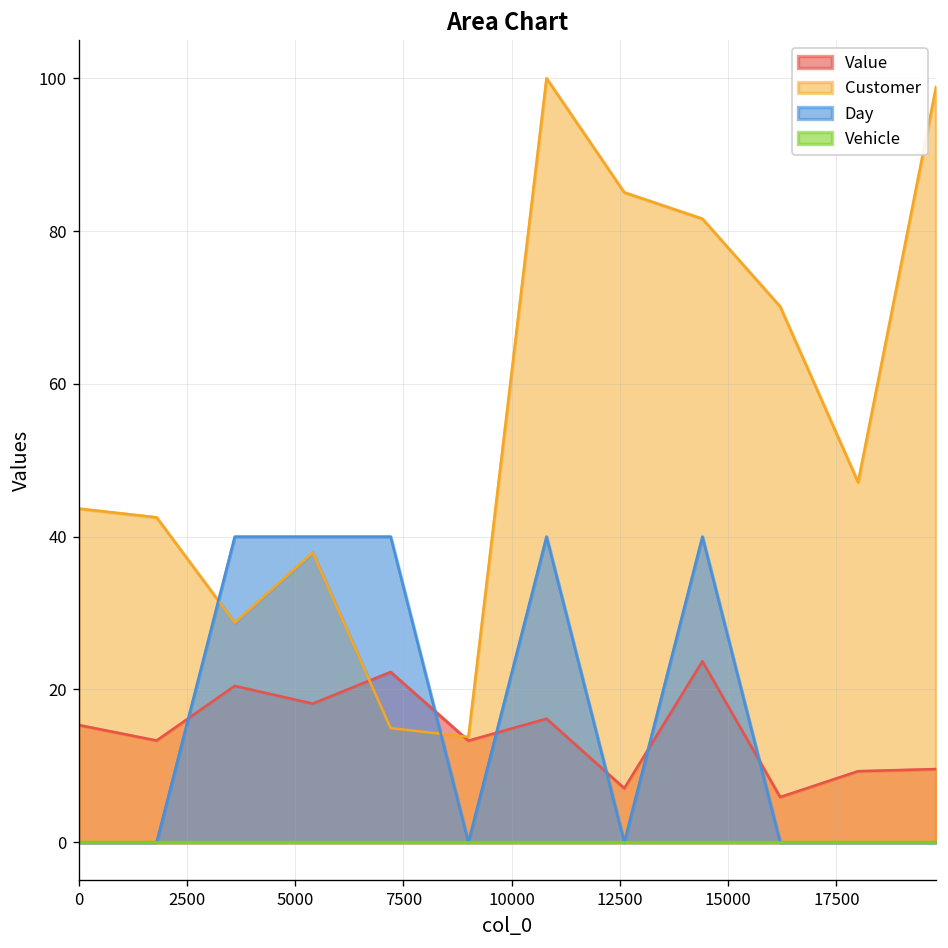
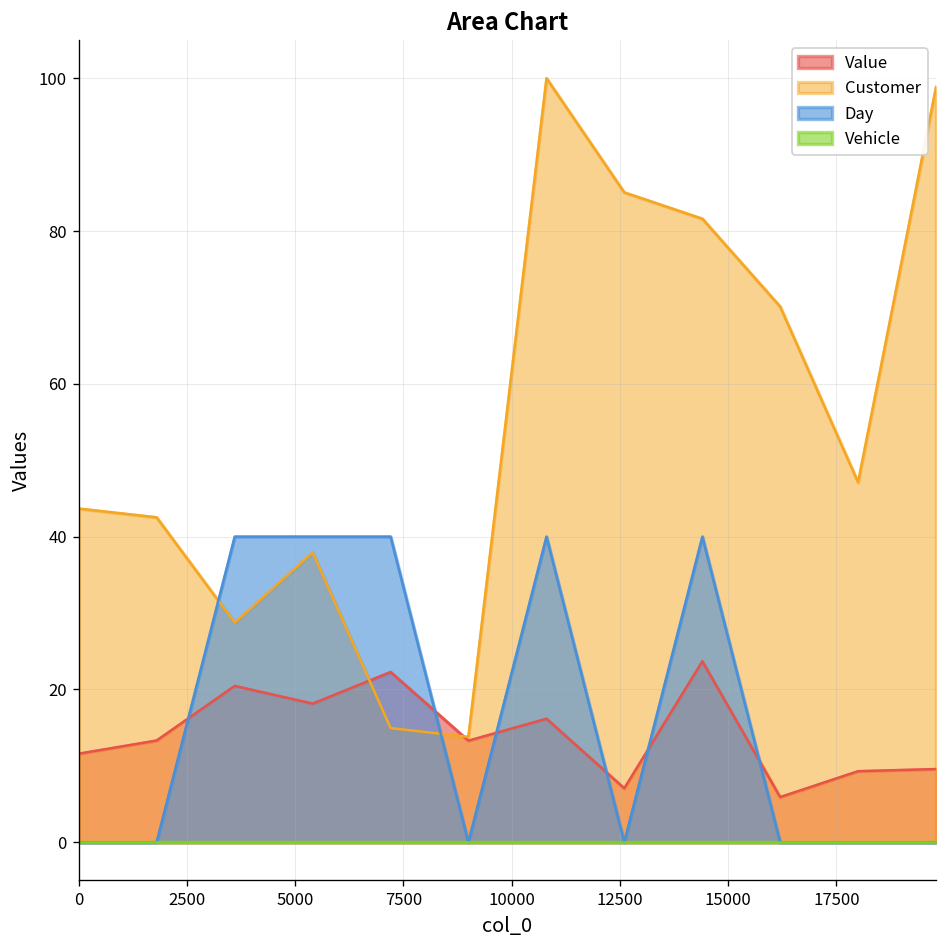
  {
    "Value": {
-     "0": 15
+     "0": 12
    },
    "Customer": {
      "0": 44
    }
  }
